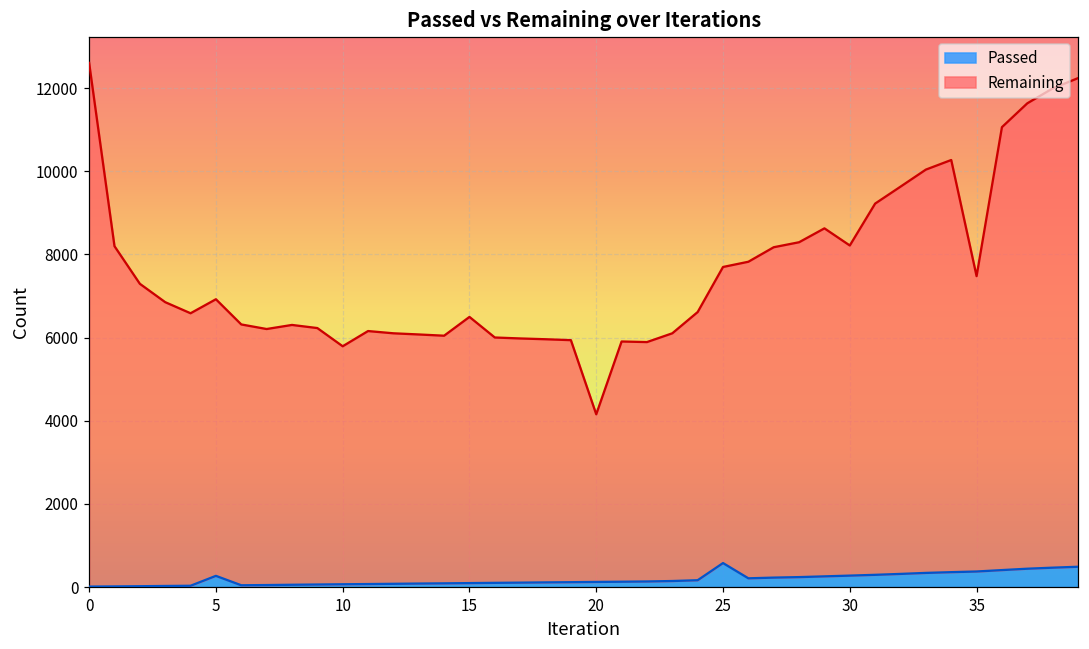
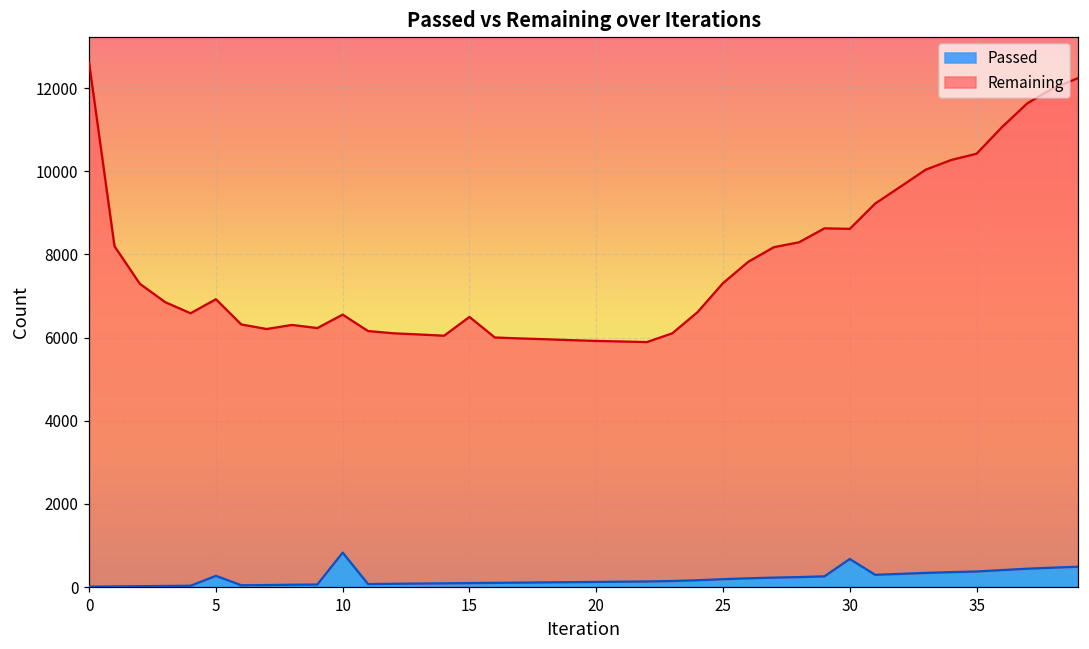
  {
    "Passed": {
      "0": 0,
      "5": 300,
-     "10": 100,
+     "10": 800,
      "15": 100,
      "20": 100,
-     "25": 600,
-     "30": 300,
+     "25": 200,
+     "30": 700,
      "35": 400
    },
    "Remaining": {
      "0": 12600,
      "5": 6700,
      "10": 5700,
      "15": 6400,
-     "20": 4000,
+     "20": 5800,
      "25": 7100,
      "30": 7900,
-     "35": 7100
+     "35": 10000
    }
  }
